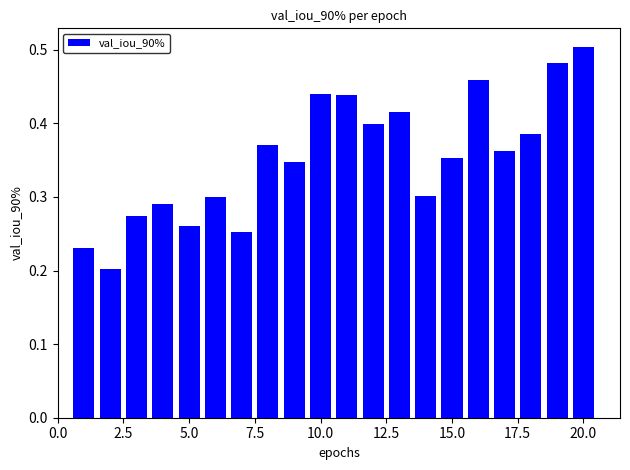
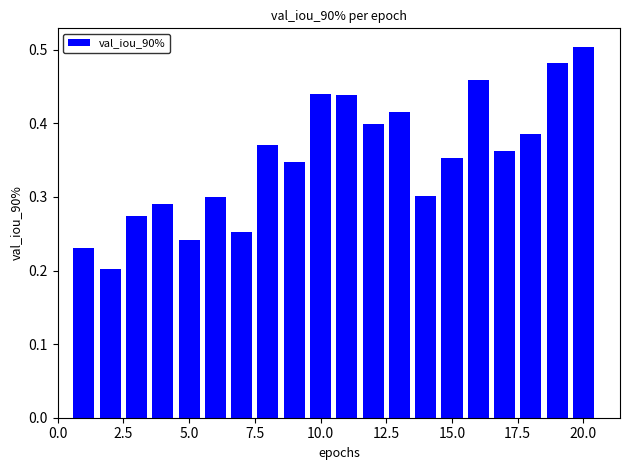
  {
-   "5.0": 0.26,
+   "5.0": 0.24,
    "10.0": 0.44,
    "15.0": 0.35,
    "20.0": 0.50
  }
